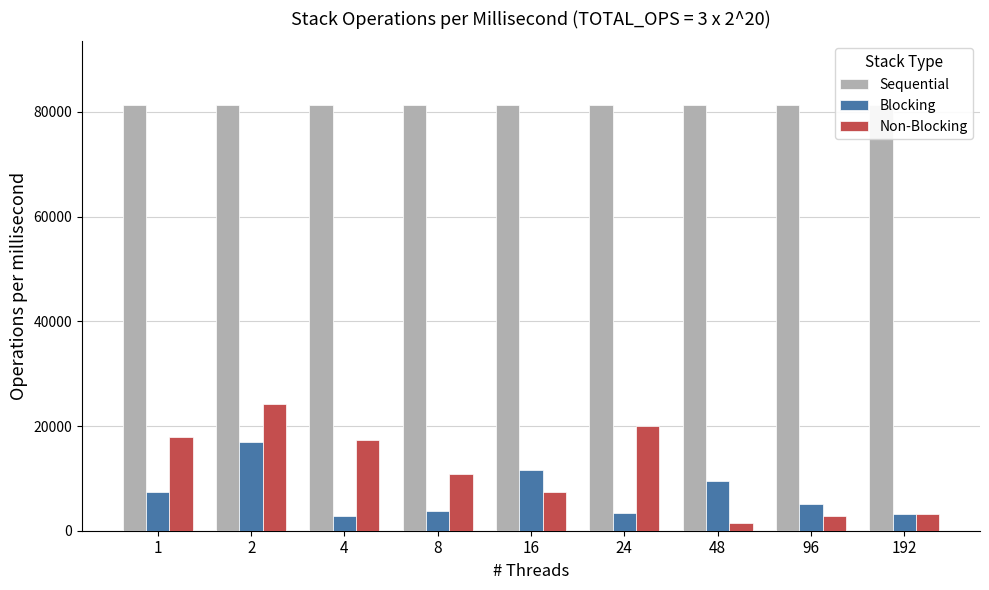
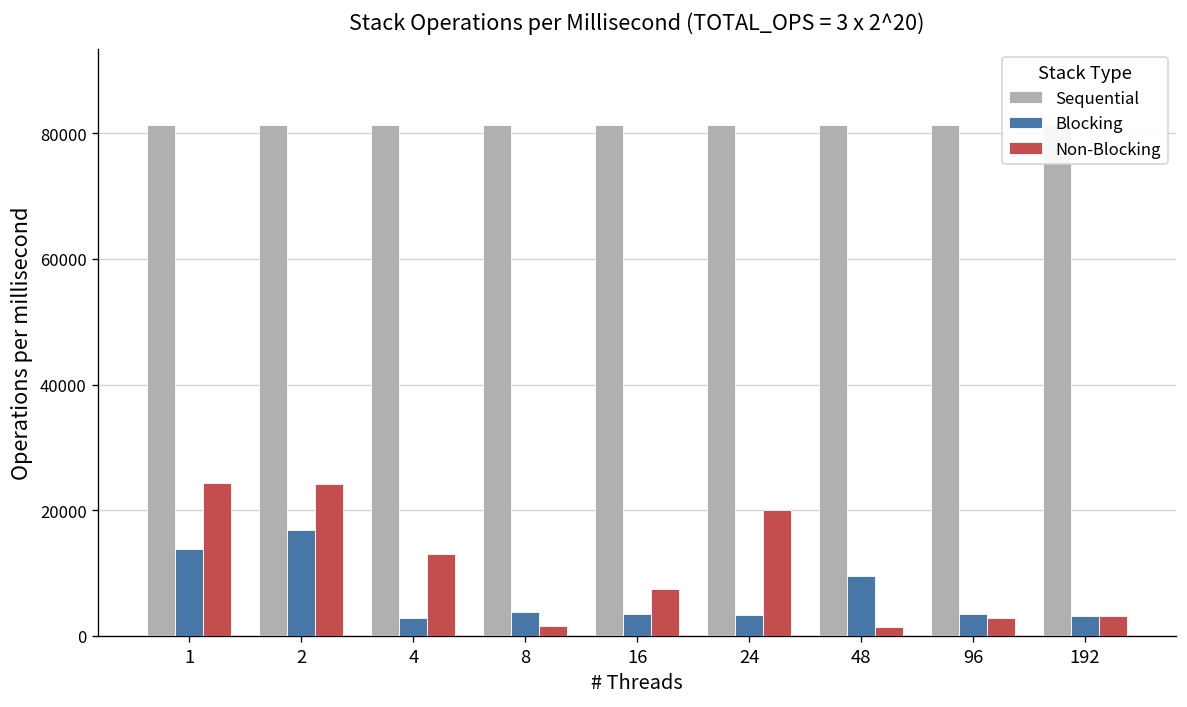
  {
    "Sequential": {
      "1": 81000,
      "2": 81000,
      "4": 81000,
      "8": 81000,
      "16": 81000,
      "24": 81000,
      "48": 81000,
      "96": 81000
    },
    "Blocking": {
-     "1": 7000,
+     "1": 14000,
      "2": 17000,
      "4": 3000,
      "8": 4000,
-     "16": 12000,
+     "16": 4000,
      "24": 3000,
      "48": 9000,
-     "96": 5000,
+     "96": 3000,
      "192": 3000
    },
    "Non-Blocking": {
-     "1": 18000,
+     "1": 24000,
      "2": 24000,
-     "4": 17000,
-     "8": 11000,
+     "4": 13000,
+     "8": 2000,
      "16": 7000,
      "24": 20000,
      "48": 1000,
      "96": 3000,
      "192": 3000
    }
  }
